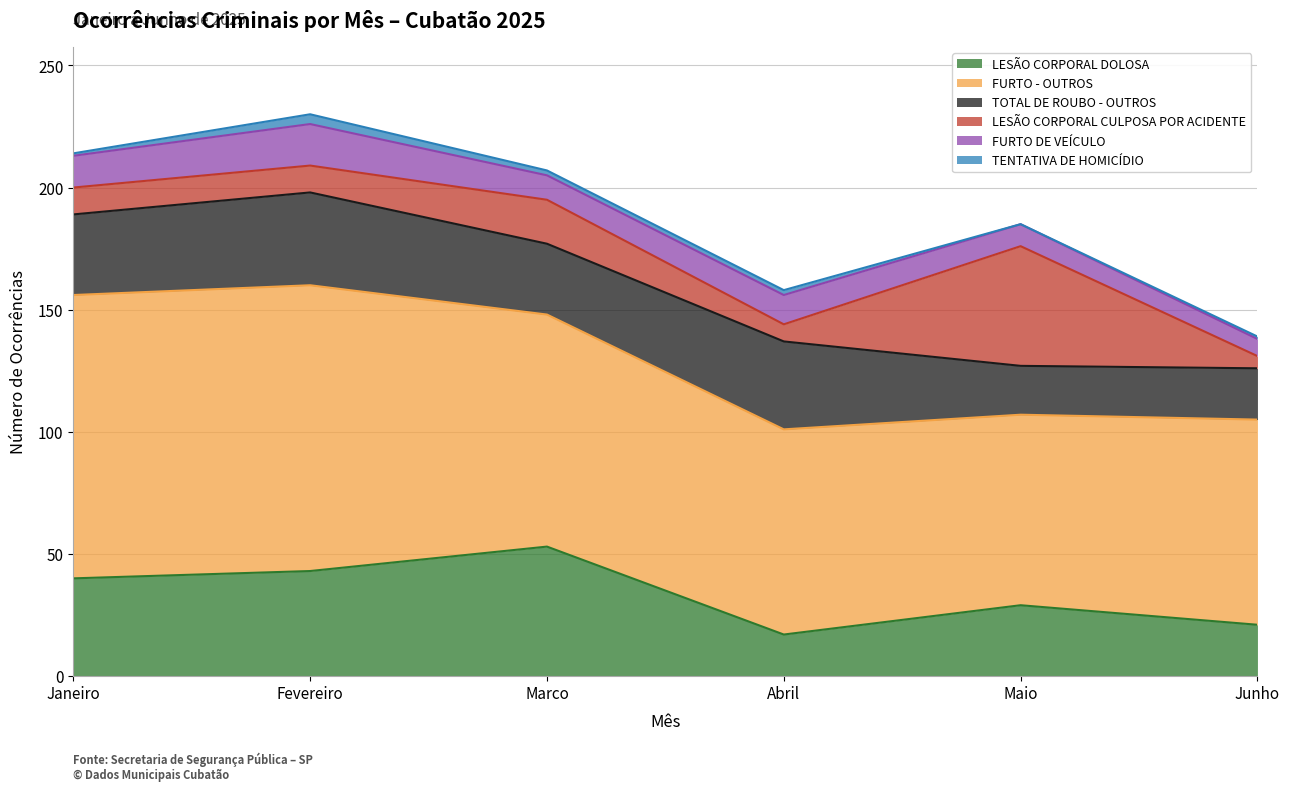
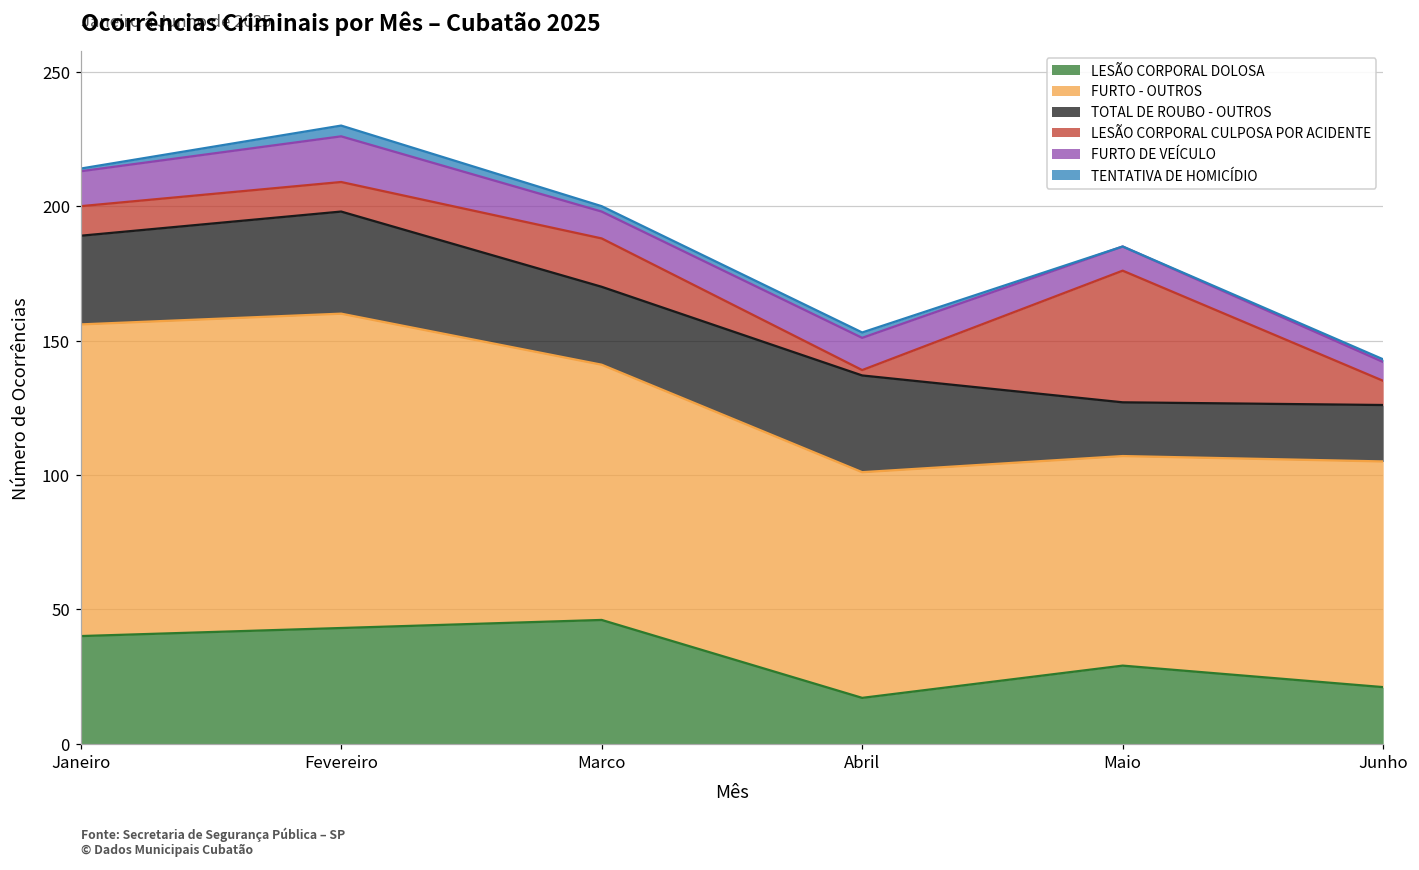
  {
    "LESÃO CORPORAL DOLOSA": {
      "Janeiro": 40,
      "Fevereiro": 43,
-     "Marco": 53,
+     "Marco": 46,
      "Abril": 17,
      "Maio": 29,
      "Junho": 21
    },
    "FURTO - OUTROS": {
      "Janeiro": 116,
      "Fevereiro": 117,
      "Marco": 95,
      "Abril": 84,
      "Maio": 78,
      "Junho": 84
    },
    "TOTAL DE ROUBO - OUTROS": {
      "Janeiro": 33,
      "Fevereiro": 38,
      "Marco": 29,
      "Abril": 36,
      "Maio": 20,
      "Junho": 21
    },
    "LESÃO CORPORAL CULPOSA POR ACIDENTE": {
      "Janeiro": 11,
      "Fevereiro": 11,
      "Marco": 18,
-     "Abril": 7,
+     "Abril": 2,
      "Maio": 49,
-     "Junho": 5
+     "Junho": 9
    },
    "FURTO DE VEÍCULO": {
      "Fevereiro": 17,
      "Marco": 10,
      "Abril": 12
    },
    "TENTATIVA DE HOMICÍDIO": {
      "Fevereiro": 4,
      "Marco": 2,
      "Abril": 2
    }
  }
